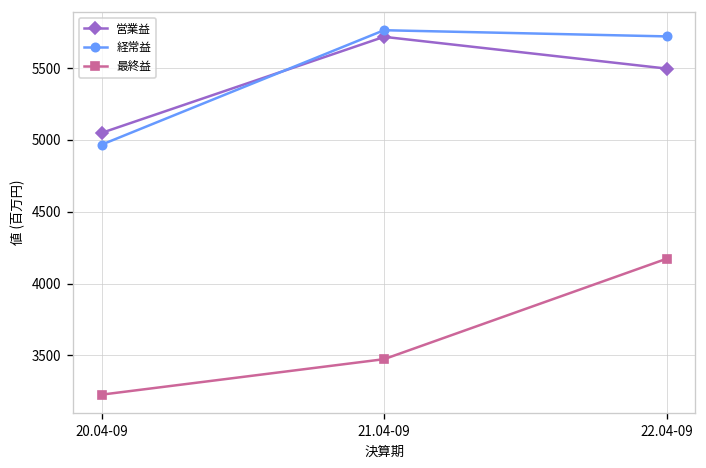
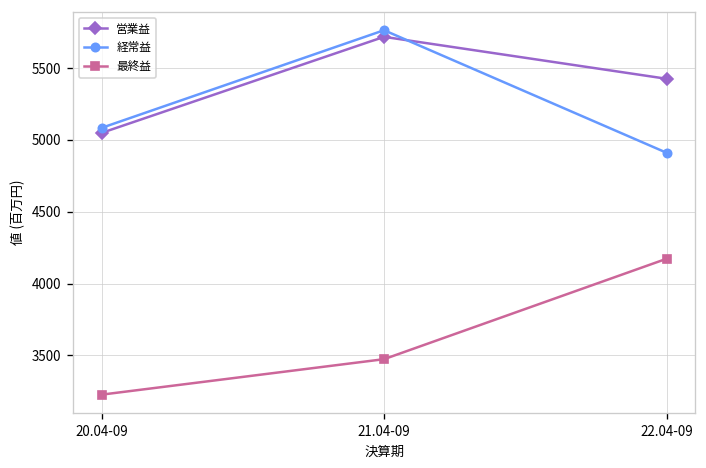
  {
    "営業益": {
      "20.04-09": 5050,
      "21.04-09": 5720,
-     "22.04-09": 5500
+     "22.04-09": 5430
    },
    "経常益": {
-     "20.04-09": 4970,
+     "20.04-09": 5080,
      "21.04-09": 5760,
-     "22.04-09": 5720
+     "22.04-09": 4910
    },
    "最終益": {
      "20.04-09": 3230,
      "21.04-09": 3470,
      "22.04-09": 4170
    }
  }
